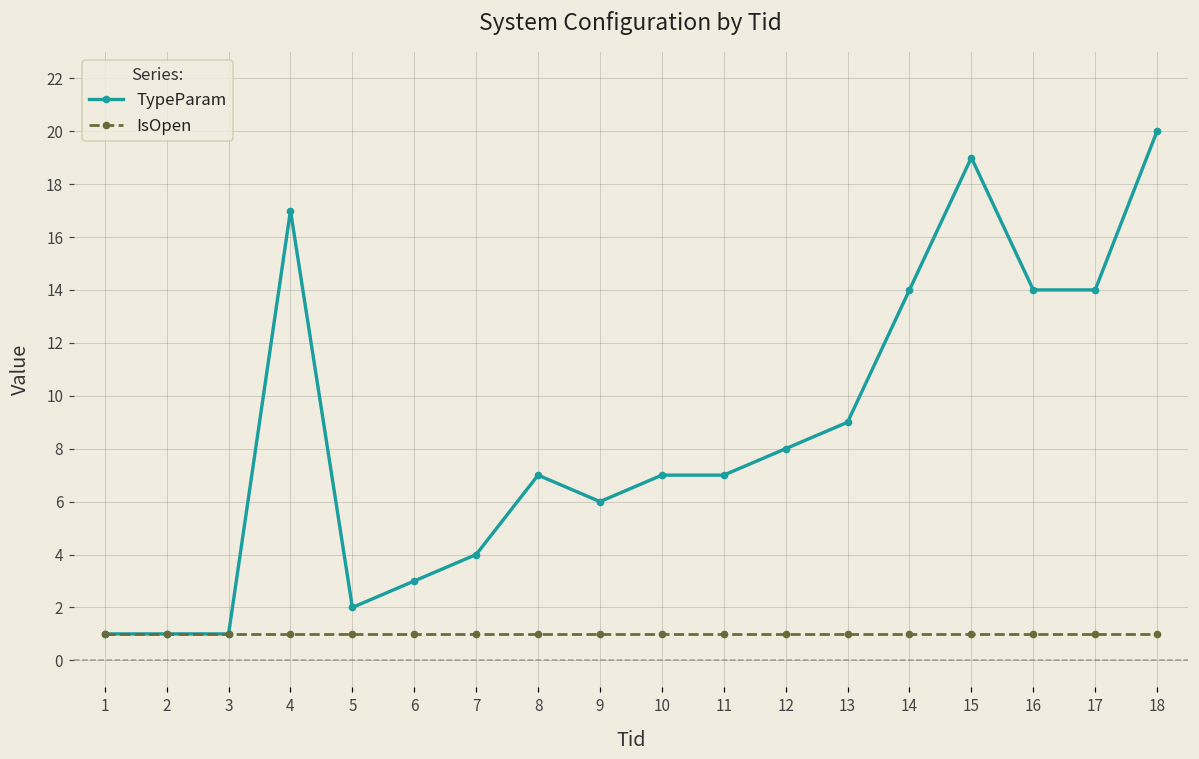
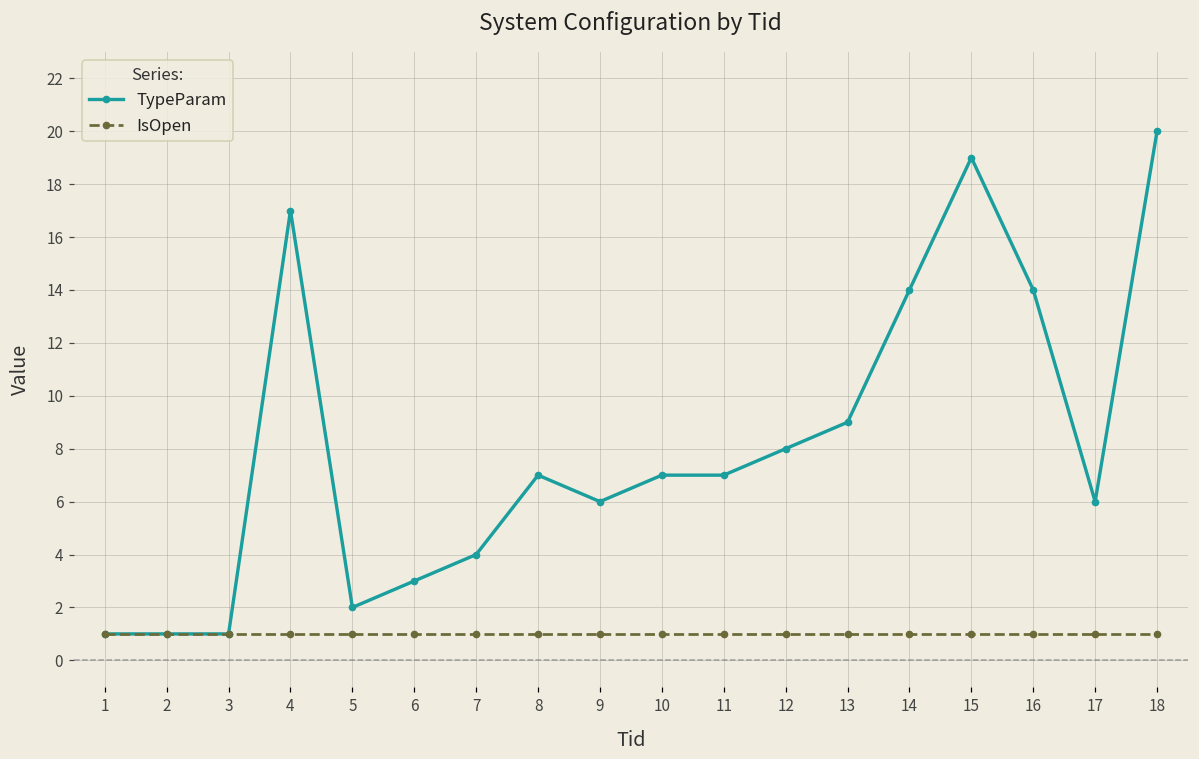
  {
    "TypeParam": {
      "4": 17,
      "5": 2,
      "6": 3,
      "7": 4,
      "8": 7,
      "9": 6,
      "10": 7,
      "11": 7,
      "12": 8,
      "13": 9,
      "14": 14,
      "15": 19,
      "16": 14,
-     "17": 14,
+     "17": 6,
      "18": 20
    },
    "IsOpen": {
      "4": 1,
      "5": 1,
      "6": 1,
      "7": 1,
      "8": 1,
      "9": 1,
      "10": 1,
      "11": 1,
      "12": 1,
      "13": 1,
      "14": 1,
      "15": 1,
      "16": 1,
      "17": 1,
      "18": 1
    }
  }
